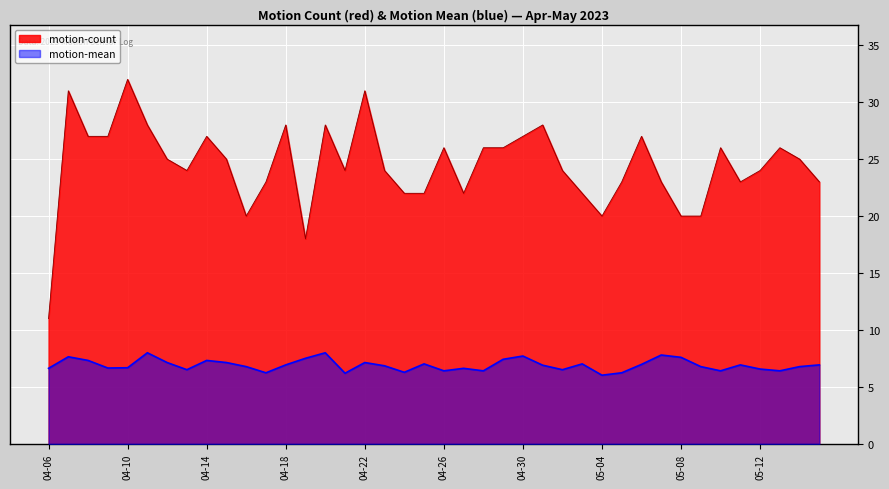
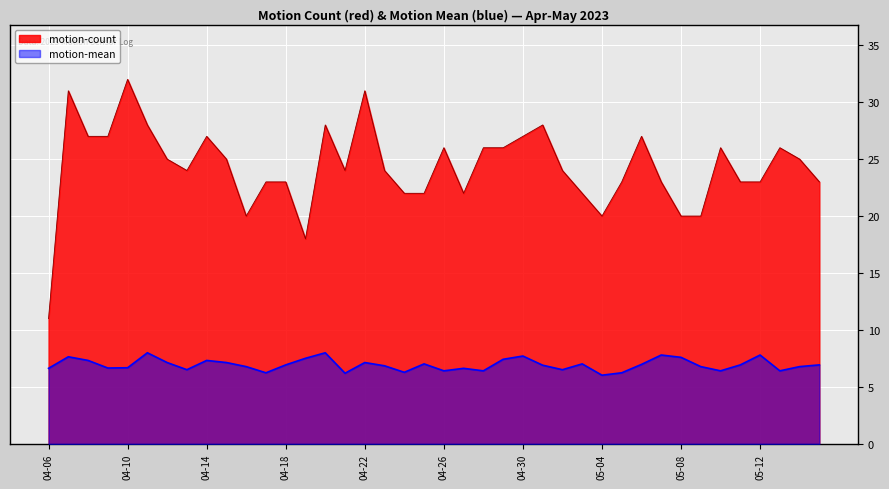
  {
    "motion-count": {
      "04-06": 11,
      "04-10": 32,
      "04-14": 27,
-     "04-18": 28,
+     "04-18": 23,
      "04-22": 31,
      "04-26": 26,
      "04-30": 27,
      "05-04": 20,
      "05-08": 20,
-     "05-12": 24
+     "05-12": 23
    },
    "motion-mean": {
      "04-06": 6.6,
      "04-10": 6.7,
      "04-14": 7.3,
      "04-18": 6.9,
      "04-22": 7.1,
      "04-26": 6.4,
      "04-30": 7.7,
      "05-04": 6.0,
      "05-08": 7.6,
-     "05-12": 6.6
+     "05-12": 7.8
    }
  }
